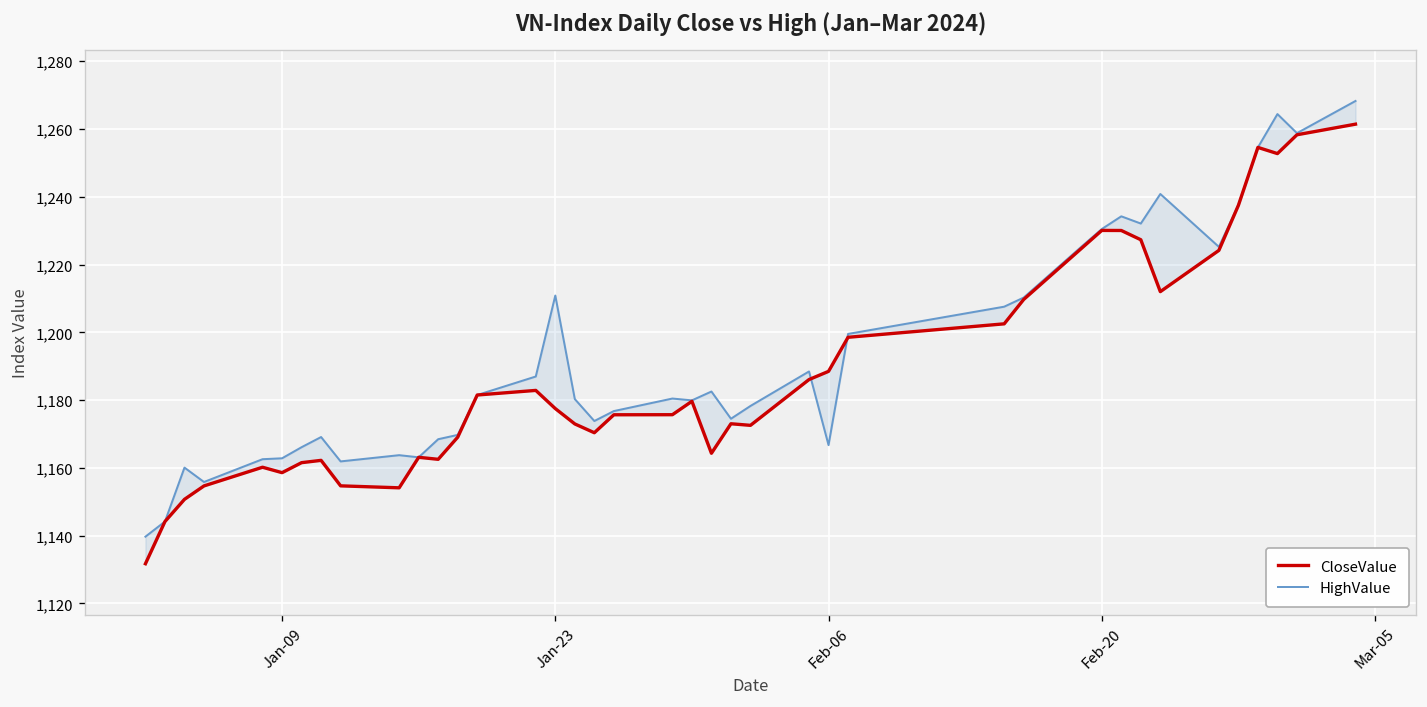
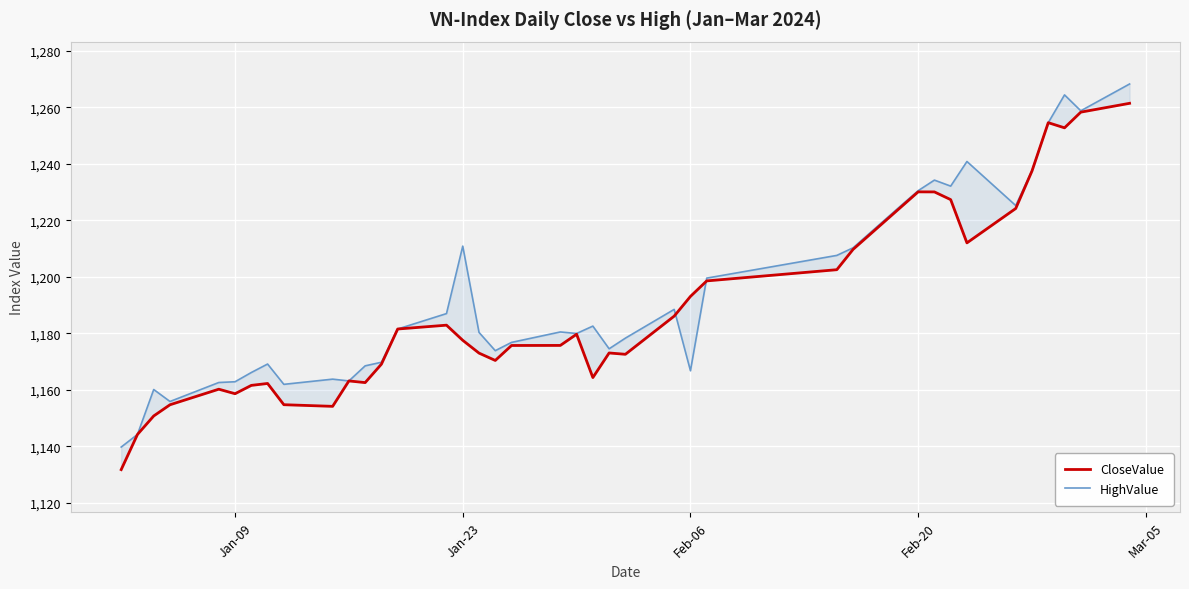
  {
    "CloseValue": {
      "Jan-09": "1,159",
      "Jan-23": "1,178",
-     "Feb-06": "1,188"
+     "Feb-06": "1,193"
    }
  }
